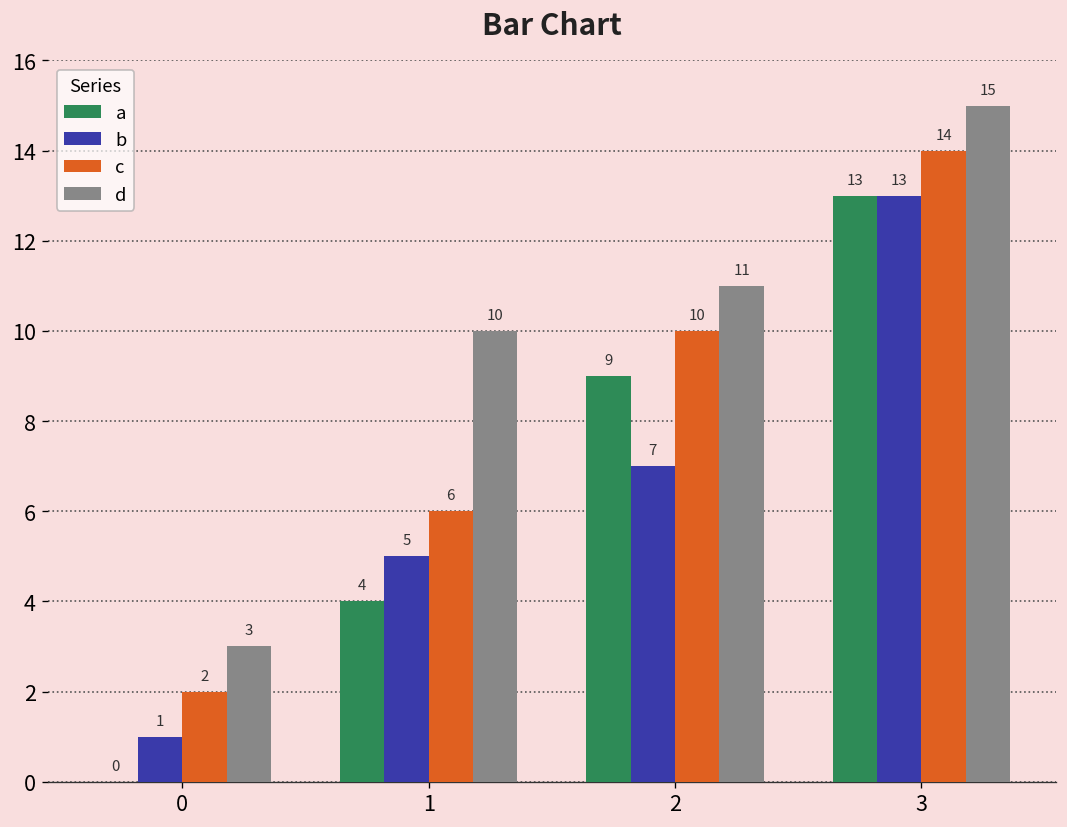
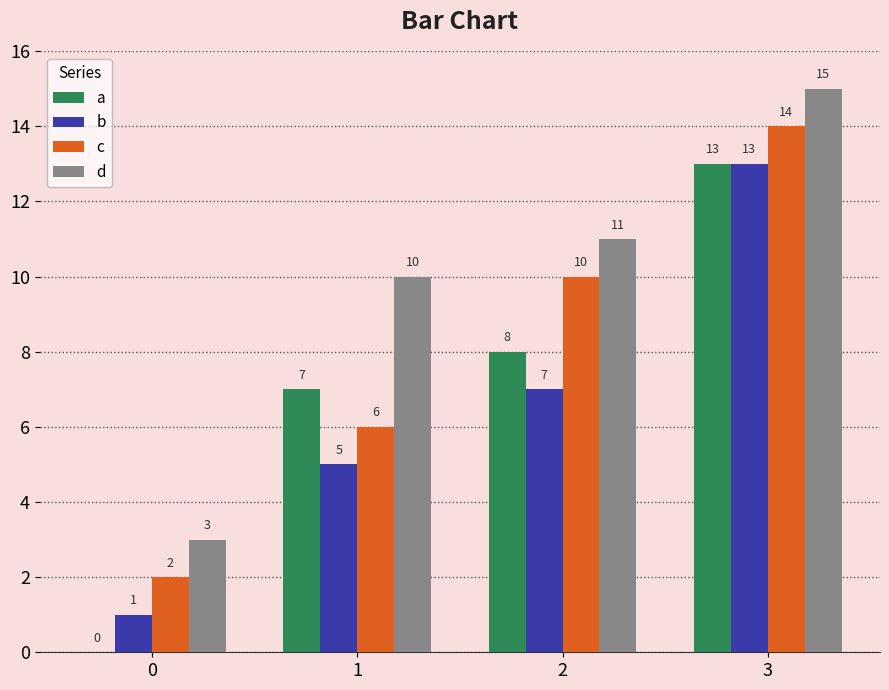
  {
    "a": {
      "0": 0,
-     "1": 4,
-     "2": 9,
+     "1": 7,
+     "2": 8,
      "3": 13
    },
    "b": {
      "0": 1,
      "1": 5,
      "2": 7,
      "3": 13
    },
    "c": {
      "0": 2,
      "1": 6,
      "2": 10,
      "3": 14
    },
    "d": {
      "0": 3,
      "1": 10,
      "2": 11,
      "3": 15
    }
  }
